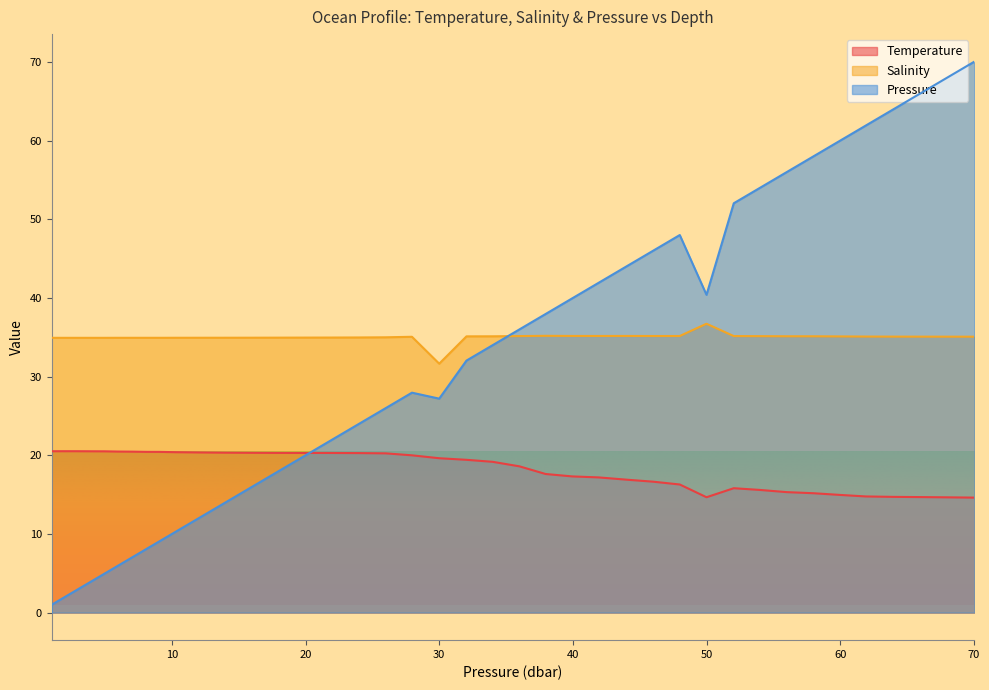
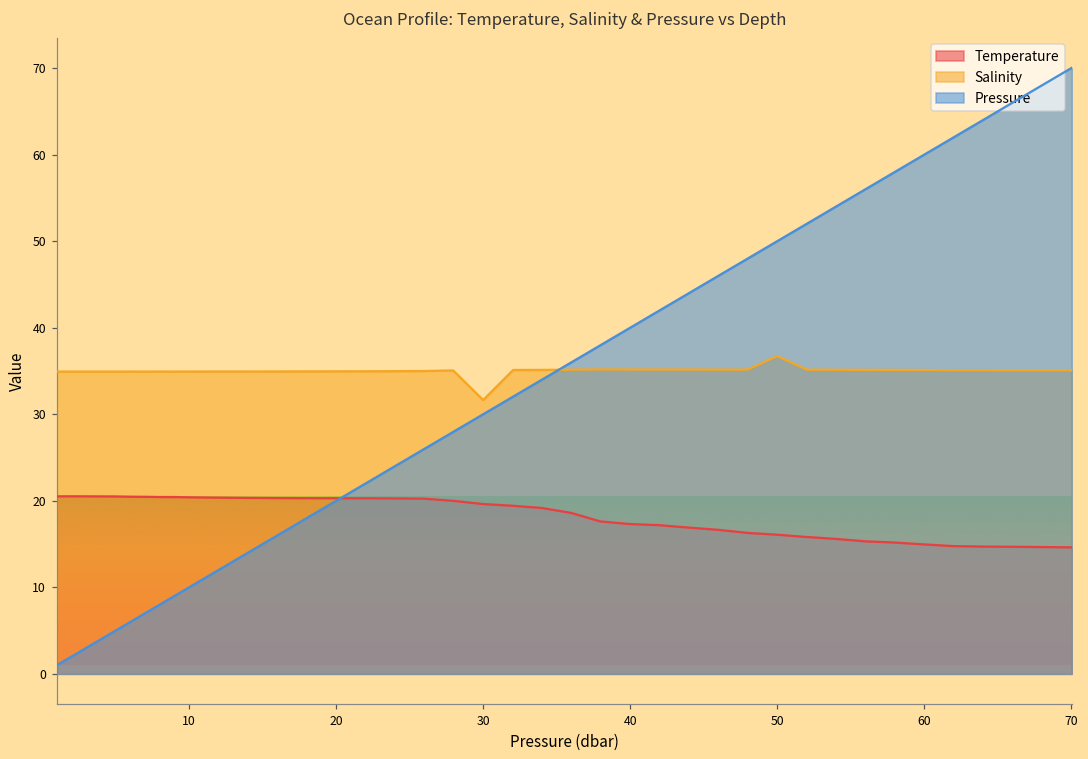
  {
    "Temperature": {
      "30": 20,
-     "50": 15
+     "50": 16
    },
    "Salinity": {
      "30": 32,
      "50": 37
    },
    "Pressure": {
-     "30": 27,
-     "50": 40
+     "30": 30,
+     "50": 50
    }
  }
